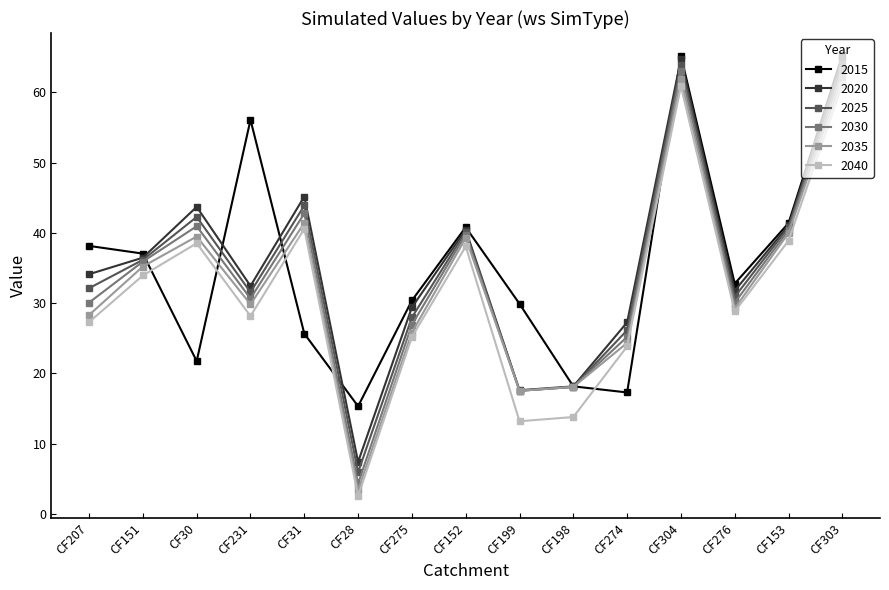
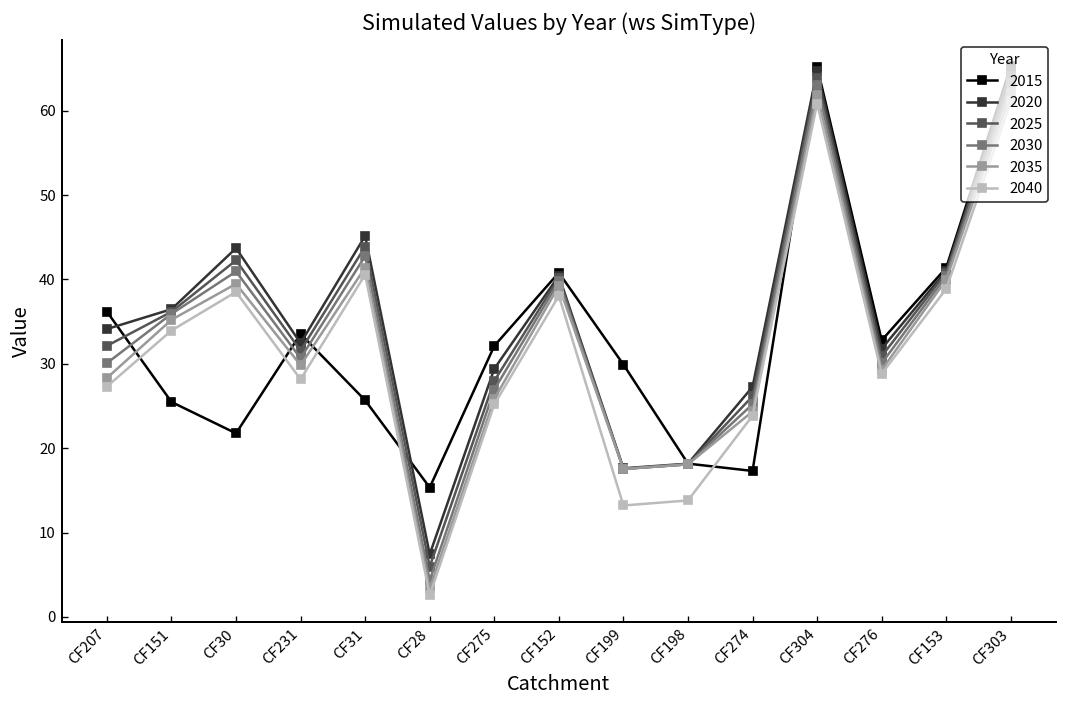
  {
    "2015": {
-     "CF207": 38,
-     "CF151": 37,
+     "CF207": 36,
+     "CF151": 25,
      "CF30": 22,
-     "CF231": 56,
+     "CF231": 34,
      "CF31": 26,
      "CF28": 15,
-     "CF275": 30,
+     "CF275": 32,
      "CF152": 41,
      "CF199": 30,
      "CF274": 17,
      "CF304": 65,
      "CF276": 33
    }
  }
